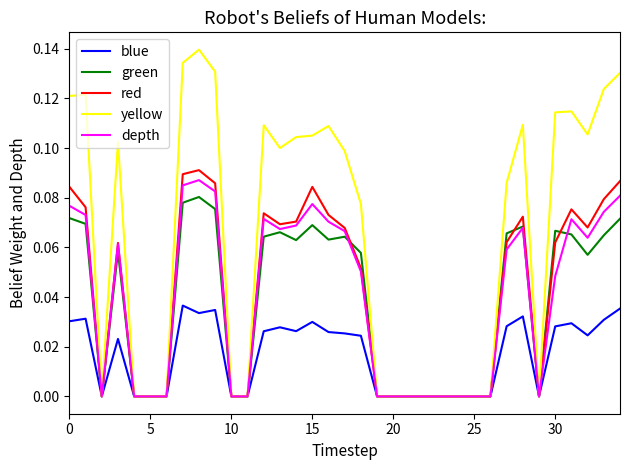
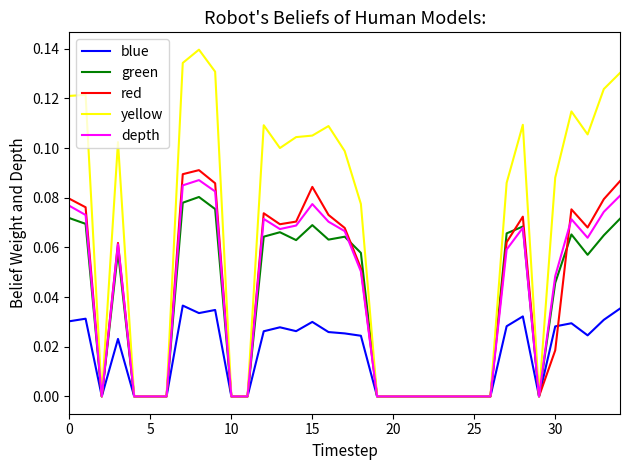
  {
    "blue": {
      "0": 0.030,
      "15": 0.030,
      "30": 0.028
    },
    "green": {
      "0": 0.072,
      "15": 0.069,
-     "30": 0.067
+     "30": 0.046
    },
    "red": {
-     "0": 0.084,
+     "0": 0.080,
      "15": 0.084,
-     "30": 0.062
+     "30": 0.019
    },
    "yellow": {
      "0": 0.121,
      "15": 0.105,
-     "30": 0.114
+     "30": 0.088
    },
    "depth": {
      "0": 0.077,
      "15": 0.077,
      "30": 0.048
    }
  }
